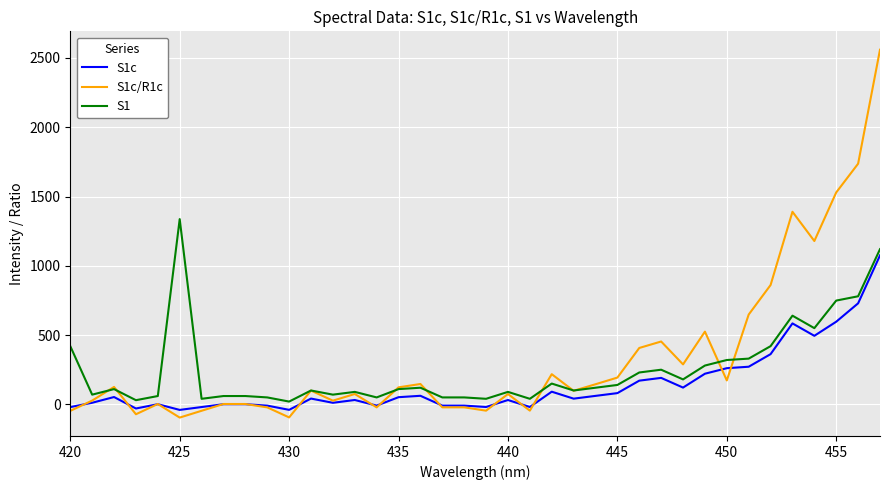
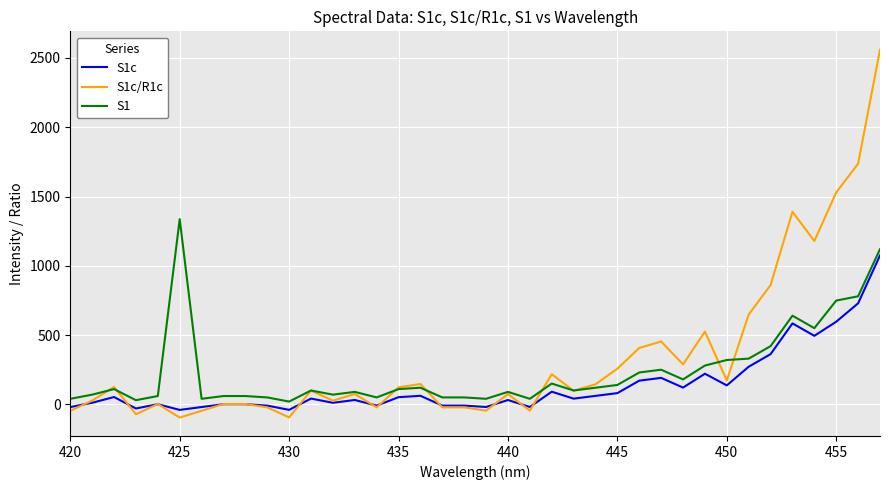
  {
    "S1c": {
      "420": -20,
      "425": -40,
      "430": -40,
      "435": 50,
      "440": 30,
      "445": 80,
-     "450": 260,
+     "450": 140,
      "455": 600
    },
    "S1c/R1c": {
      "420": -50,
      "425": -100,
      "430": -90,
-     "445": 190,
+     "445": 260,
      "450": 170,
      "455": 1530
    },
    "S1": {
-     "420": 420,
+     "420": 40,
      "425": 1340,
      "430": 20,
      "445": 140,
      "450": 320,
      "455": 750
    }
  }
